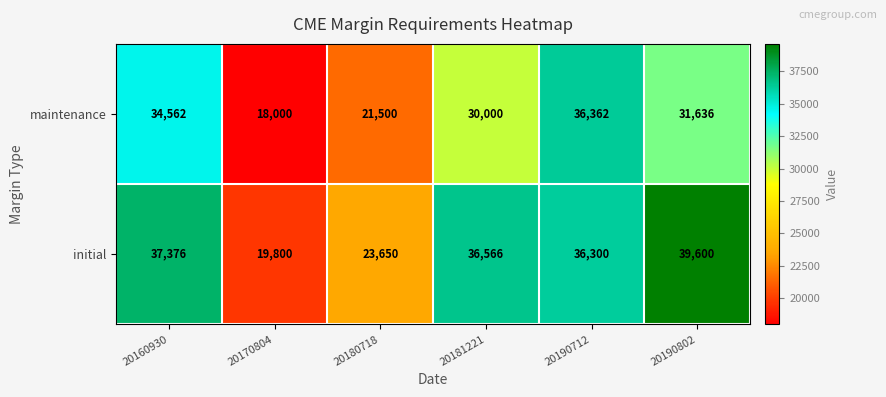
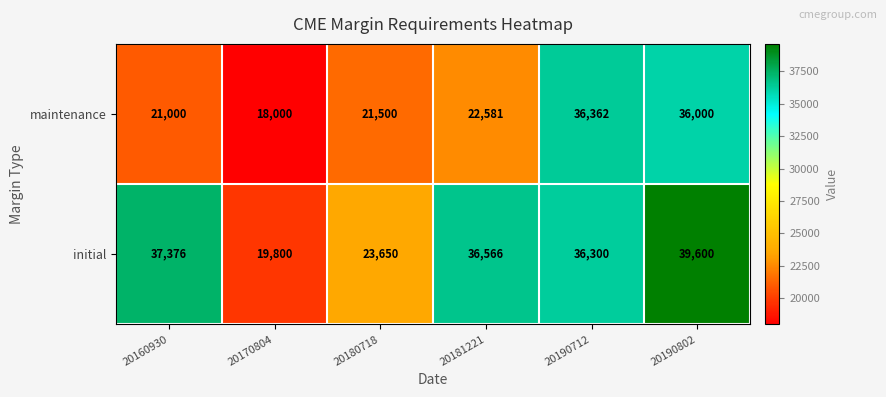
  {
    "maintenance": {
-     "20160930": "34,562",
+     "20160930": "21,000",
      "20170804": "18,000",
      "20180718": "21,500",
-     "20181221": "30,000",
+     "20181221": "22,581",
      "20190712": "36,362",
-     "20190802": "31,636"
+     "20190802": "36,000"
    },
    "initial": {
      "20160930": "37,376",
      "20170804": "19,800",
      "20180718": "23,650",
      "20181221": "36,566",
      "20190712": "36,300",
      "20190802": "39,600"
    }
  }
